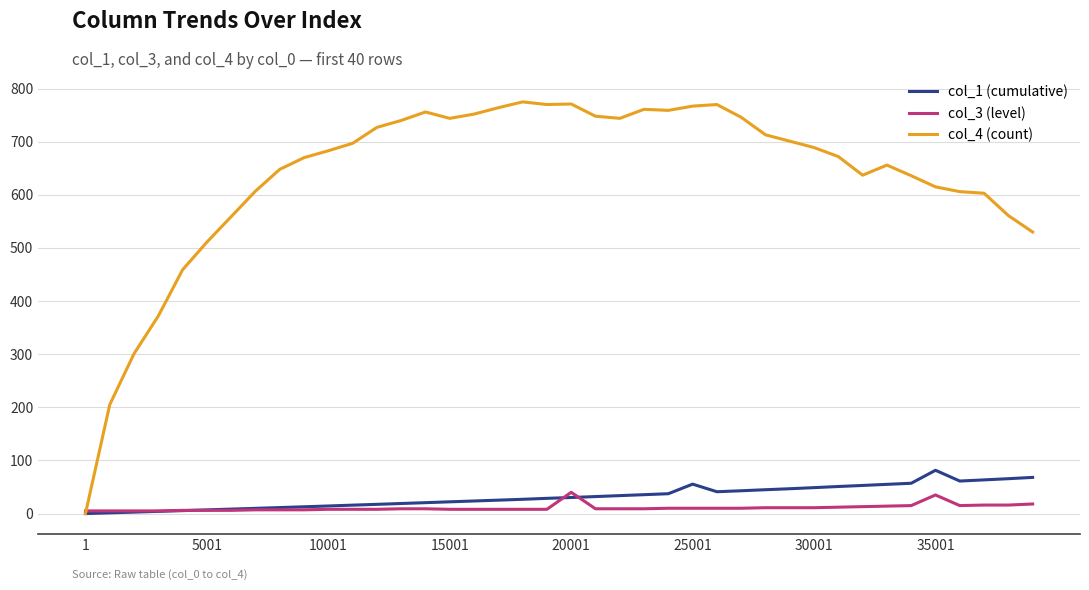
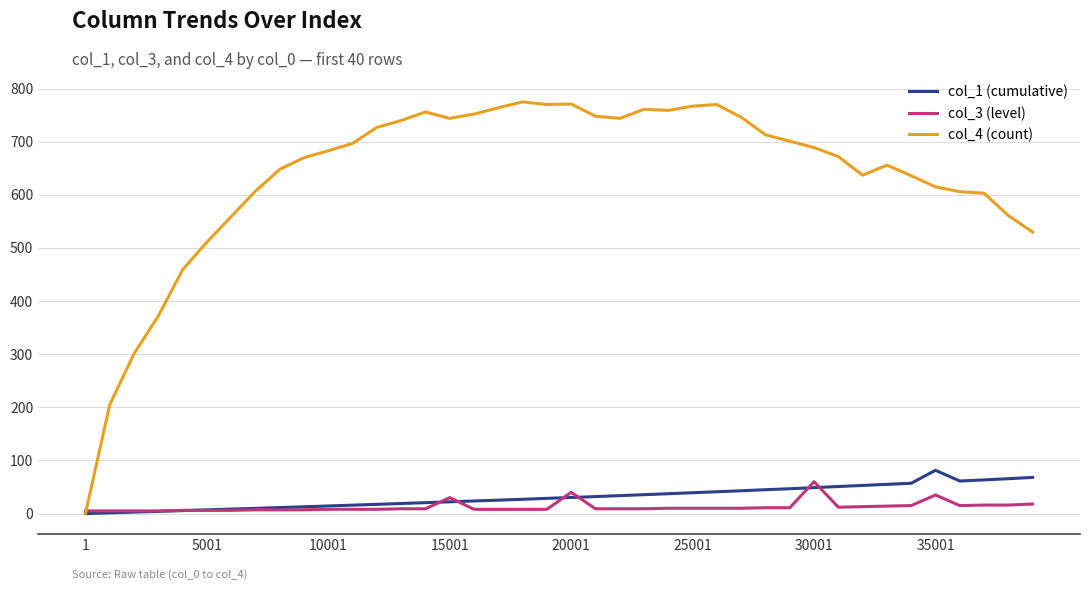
  {
    "col_1 (cumulative)": {
      "10001": 10,
      "15001": 20,
      "20001": 30,
-     "25001": 60,
+     "25001": 40,
      "30001": 50,
      "35001": 80
    },
    "col_3 (level)": {
      "10001": 10,
-     "15001": 10,
+     "15001": 30,
      "20001": 40,
      "25001": 10,
-     "30001": 10,
+     "30001": 60,
      "35001": 40
    },
    "col_4 (count)": {
      "5001": 510,
      "10001": 680,
      "15001": 740,
      "20001": 770,
      "25001": 770,
      "30001": 690,
      "35001": 620
    }
  }
